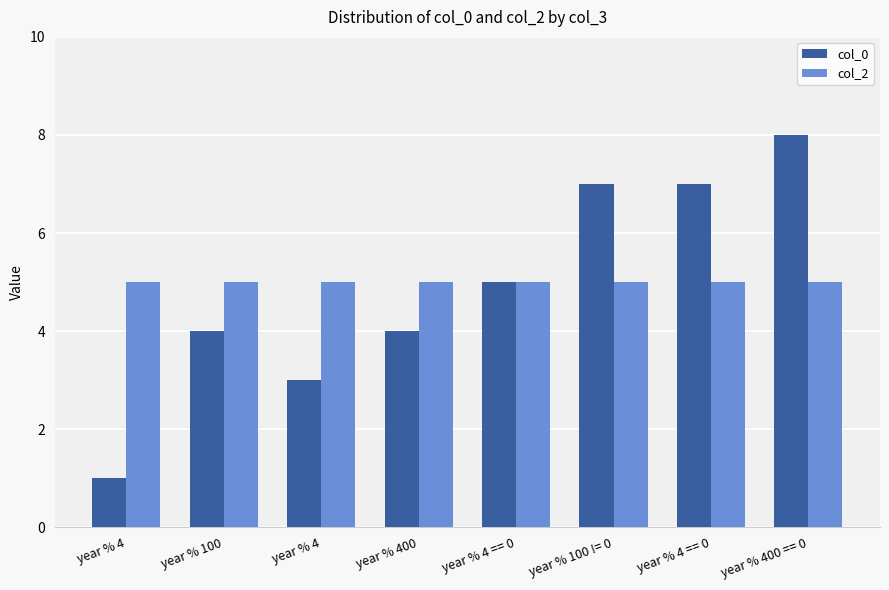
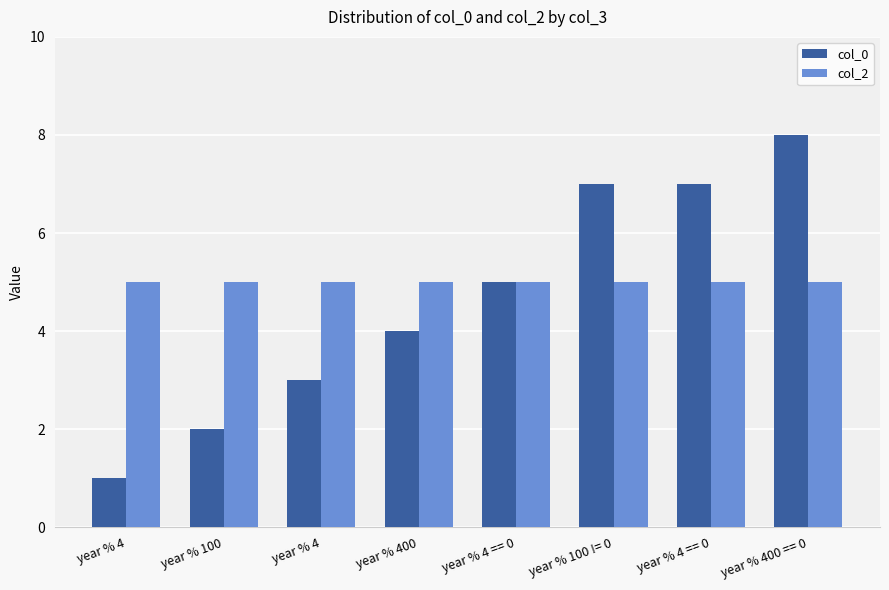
  {
    "col_0": {
-     "year % 100": 4,
+     "year % 100": 2,
      "year % 400": 4,
      "year % 100 != 0": 7,
      "year % 400 == 0": 8
    },
    "col_2": {
      "year % 100": 5,
      "year % 400": 5,
      "year % 100 != 0": 5,
      "year % 400 == 0": 5
    }
  }
